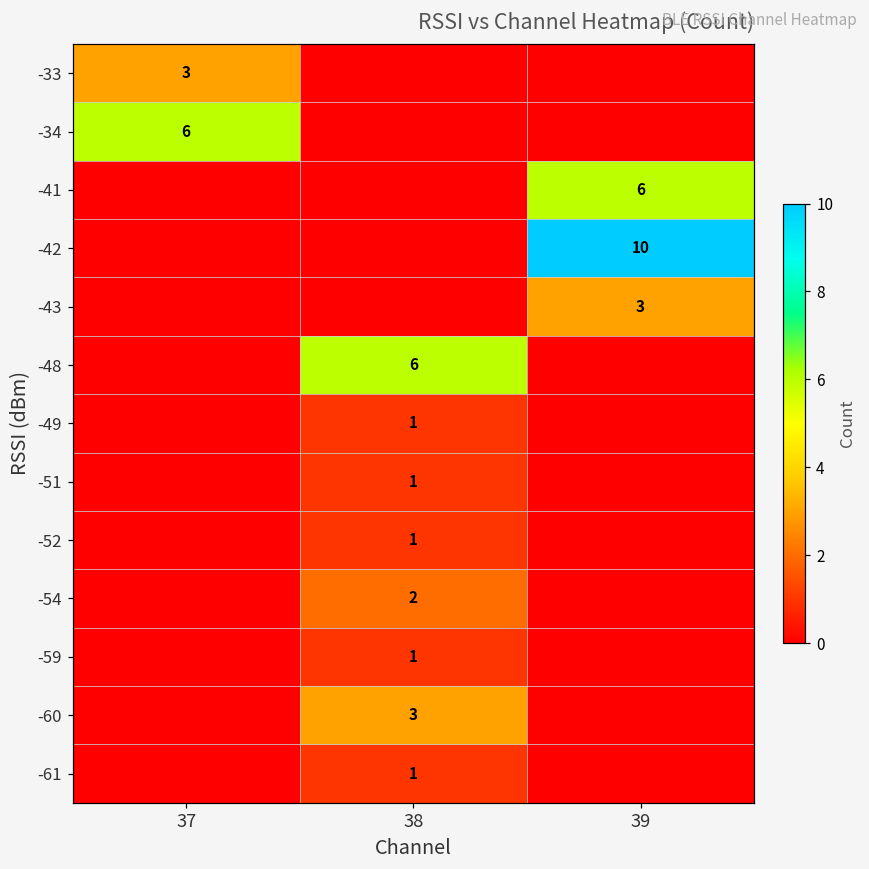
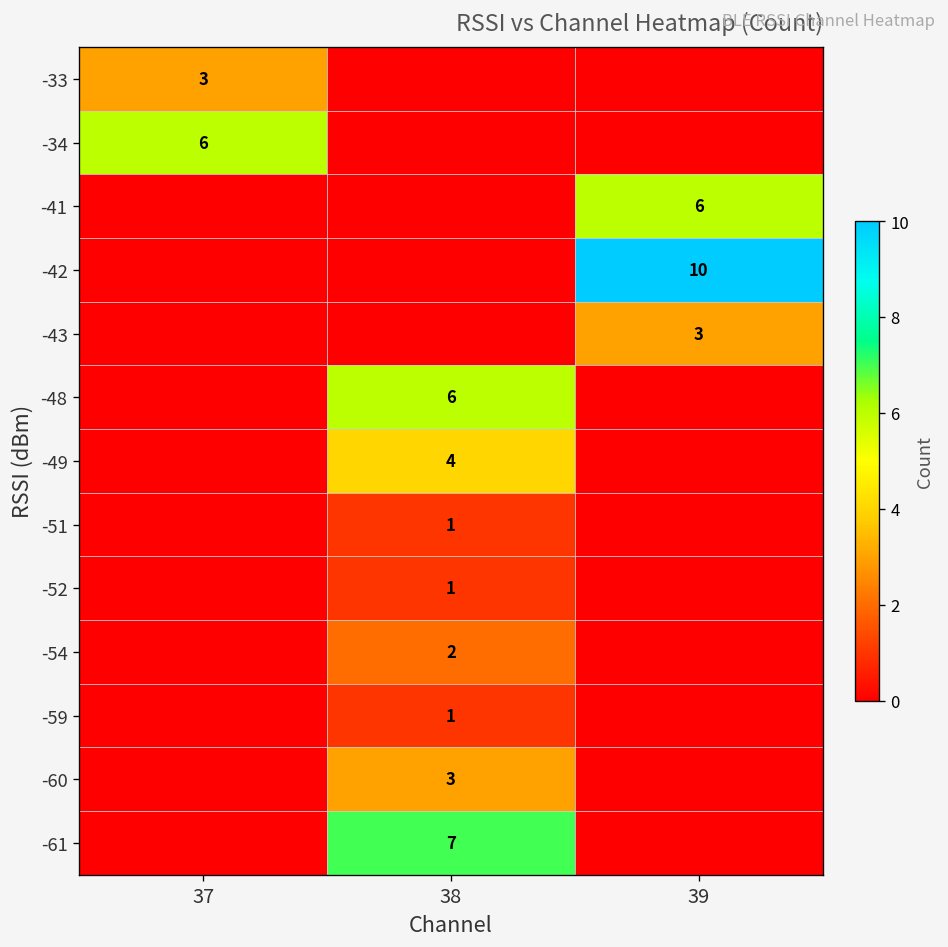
  {
    "-33": {
      "37": 3
    },
    "-34": {
      "37": 6
    },
    "-41": {
      "39": 6
    },
    "-42": {
      "39": 10
    },
    "-43": {
      "39": 3
    },
    "-48": {
      "38": 6
    },
    "-49": {
-     "38": 1
+     "38": 4
    },
    "-51": {
      "38": 1
    },
    "-52": {
      "38": 1
    },
    "-54": {
      "38": 2
    },
    "-59": {
      "38": 1
    },
    "-60": {
      "38": 3
    },
    "-61": {
-     "38": 1
+     "38": 7
    }
  }
